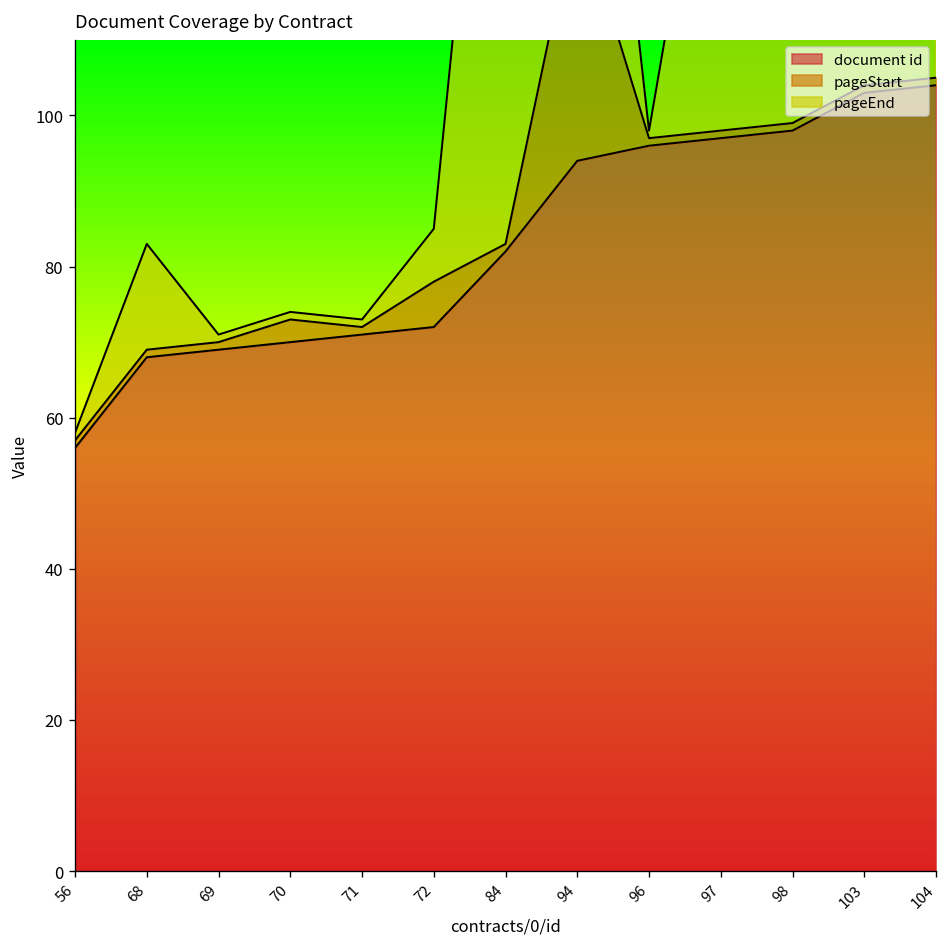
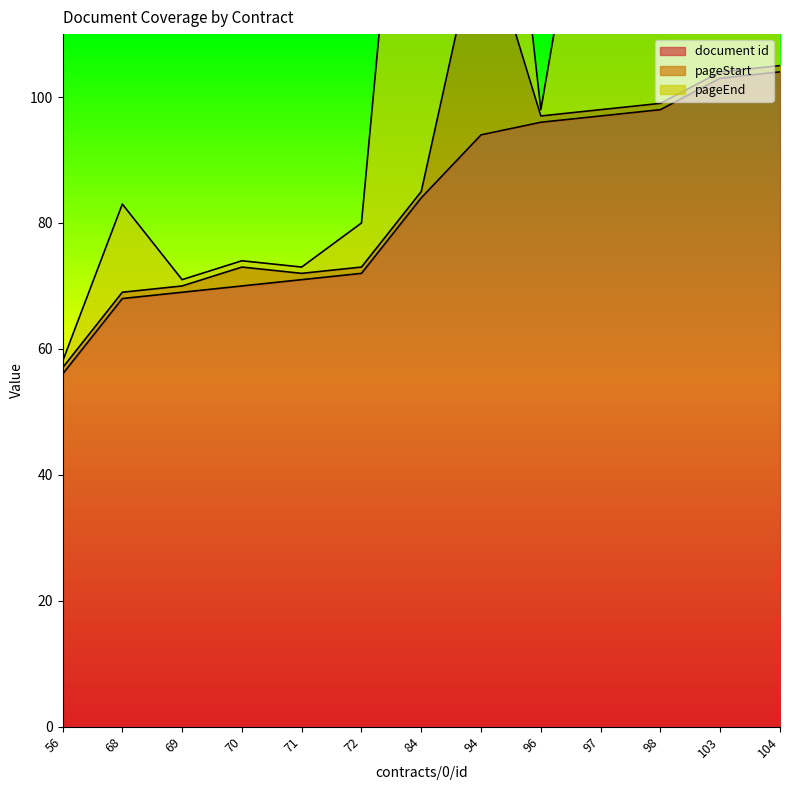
  {
    "document id": {
      "56": 56,
      "68": 68,
      "69": 69,
      "70": 70,
      "71": 71,
      "72": 72,
-     "84": 82,
+     "84": 84,
      "94": 94,
      "96": 96,
      "97": 97,
      "98": 98,
      "104": 104
    },
    "pageStart": {
      "56": 1,
      "68": 1,
      "69": 1,
      "70": 3,
      "71": 1,
-     "72": 6,
+     "72": 1,
      "84": 1,
      "96": 1,
      "97": 1,
      "98": 1,
      "104": 1
    },
    "pageEnd": {
      "56": 1,
      "68": 14,
      "69": 1,
      "70": 1,
      "71": 1,
      "72": 7,
      "96": 1
    }
  }
